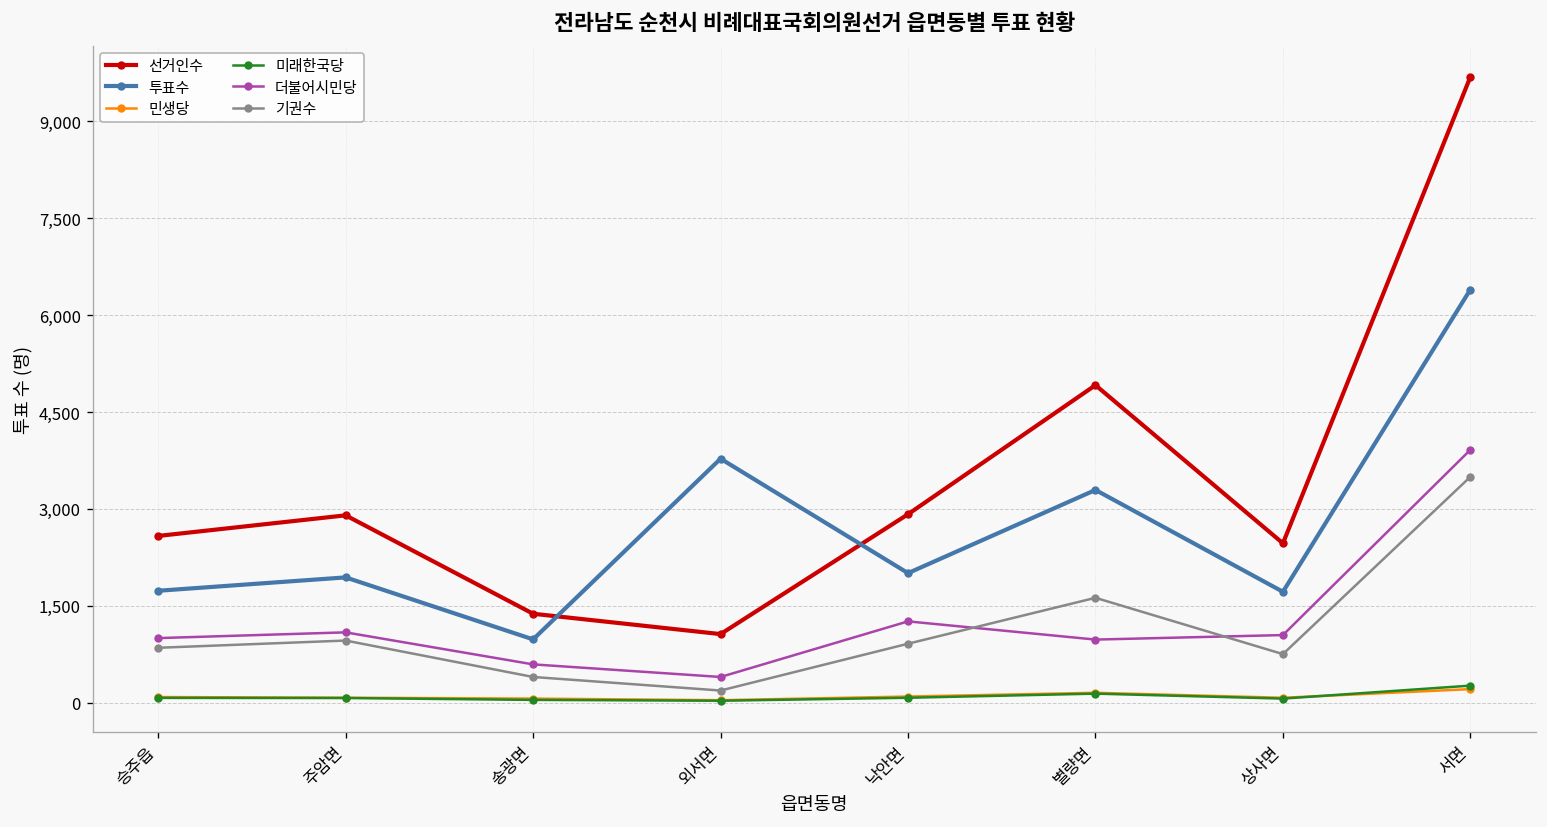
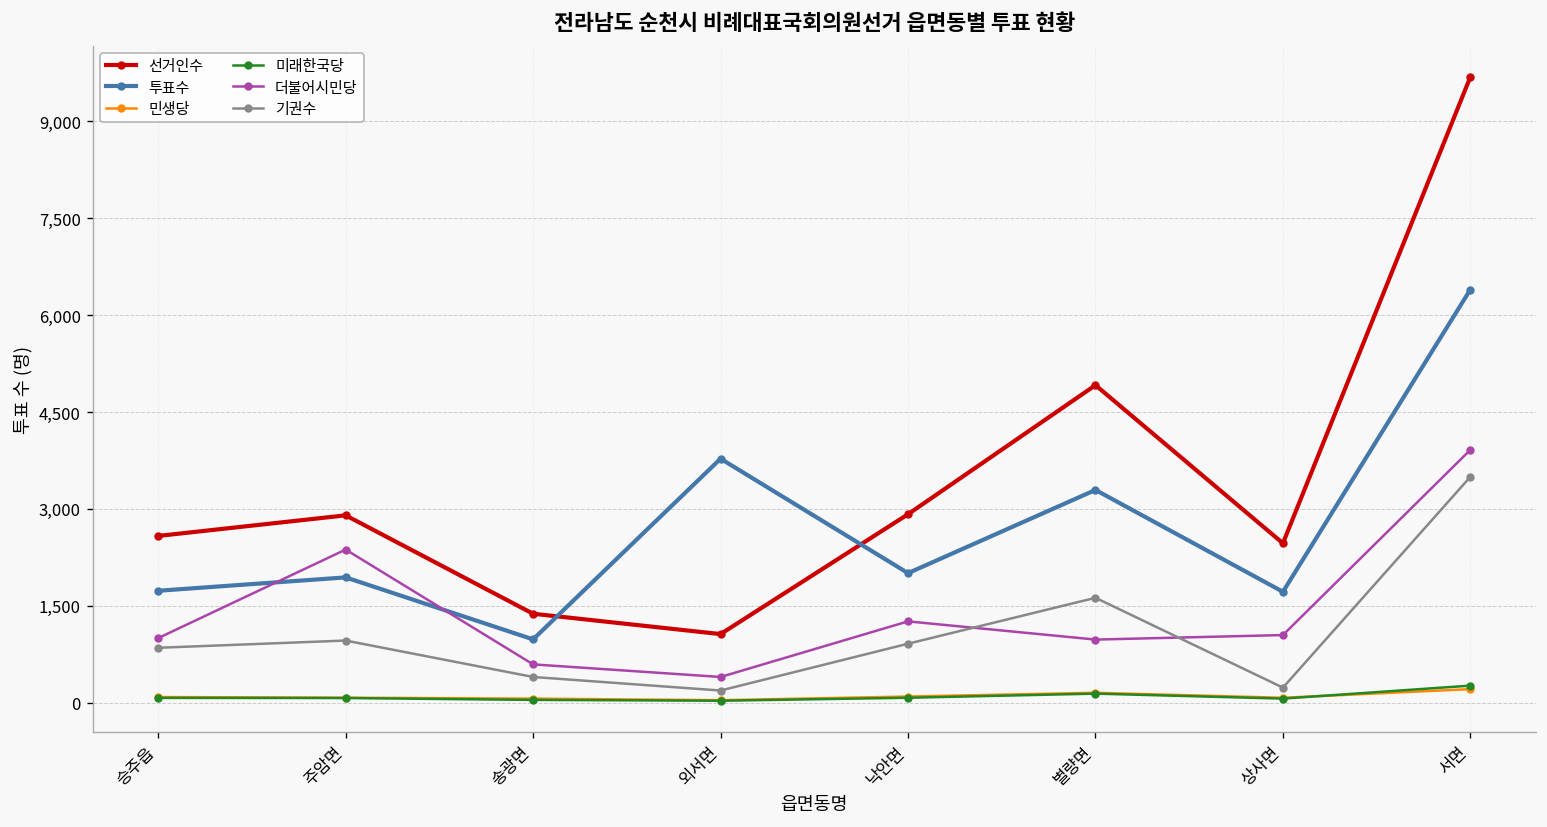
  {
    "선거인수": {
      "승주읍": "2,600",
      "주암면": "2,900",
      "송광면": "1,400",
      "외서면": "1,100",
      "낙안면": "2,900",
      "별량면": "4,900",
      "상사면": "2,500",
      "서면": "9,700"
    },
    "투표수": {
      "승주읍": "1,700",
      "주암면": "1,900",
      "송광면": "1,000",
      "외서면": "3,800",
      "낙안면": "2,000",
      "별량면": "3,300",
      "상사면": "1,700",
      "서면": "6,400"
    },
    "민생당": {
      "서면": "200"
    },
    "미래한국당": {
      "서면": "300"
    },
    "더불어시민당": {
      "승주읍": "1,000",
-     "주암면": "1,100",
+     "주암면": "2,400",
      "송광면": "600",
      "외서면": "400",
      "낙안면": "1,300",
      "별량면": "1,000",
      "상사면": "1,000",
      "서면": "3,900"
    },
    "기권수": {
      "승주읍": "800",
      "주암면": "1,000",
      "송광면": "400",
      "외서면": "200",
      "낙안면": "900",
      "별량면": "1,600",
-     "상사면": "800",
+     "상사면": "200",
      "서면": "3,500"
    }
  }
